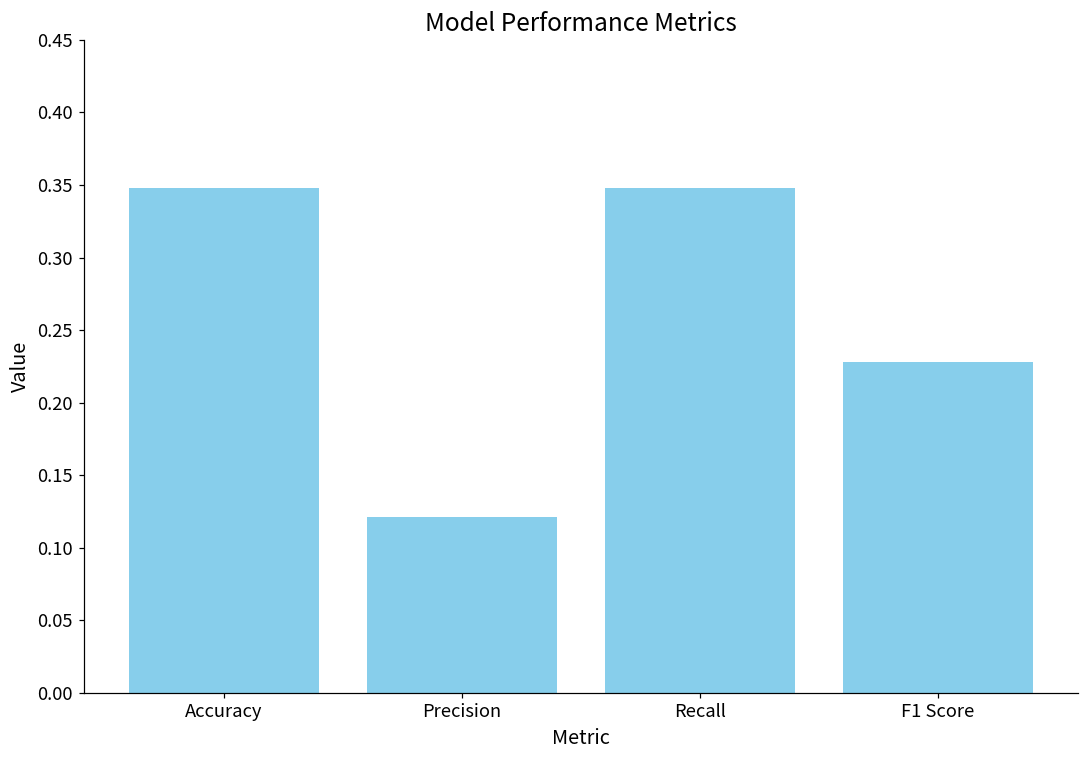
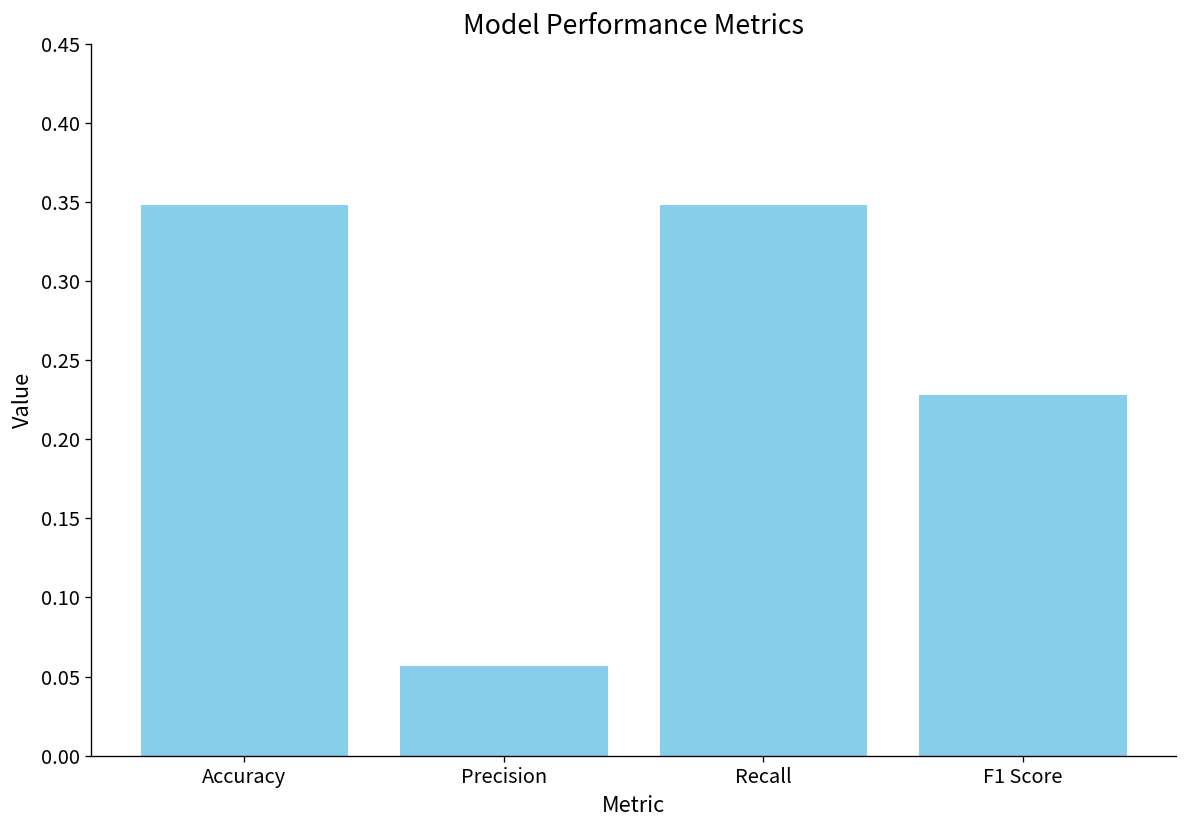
  {
    "Accuracy": 0.348,
-   "Precision": 0.121,
+   "Precision": 0.056,
    "Recall": 0.348,
    "F1 Score": 0.228
  }
